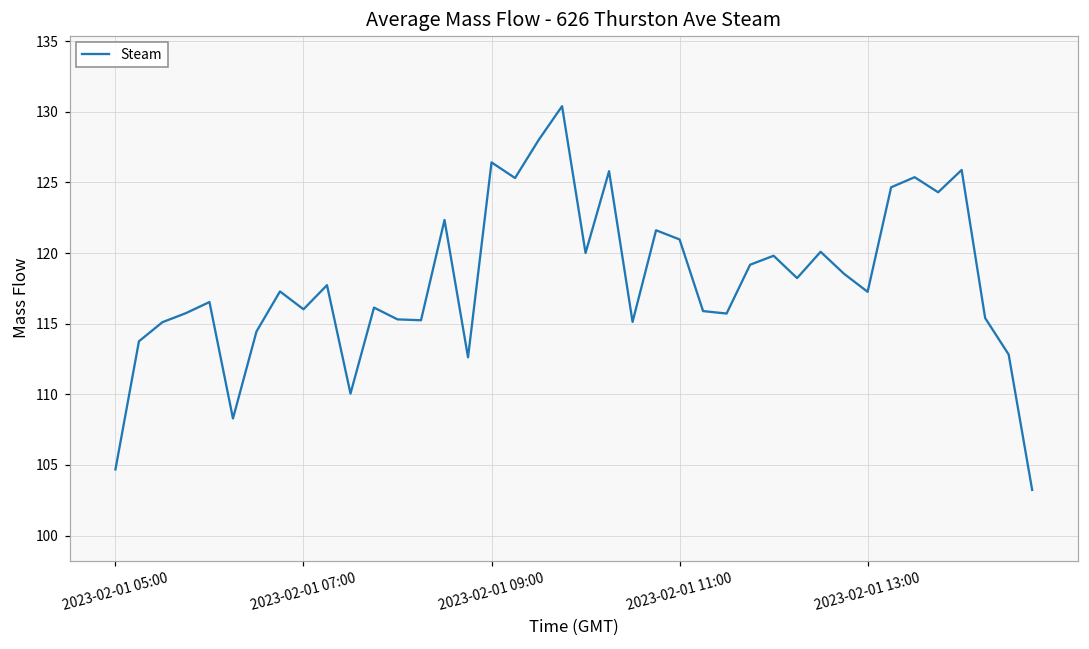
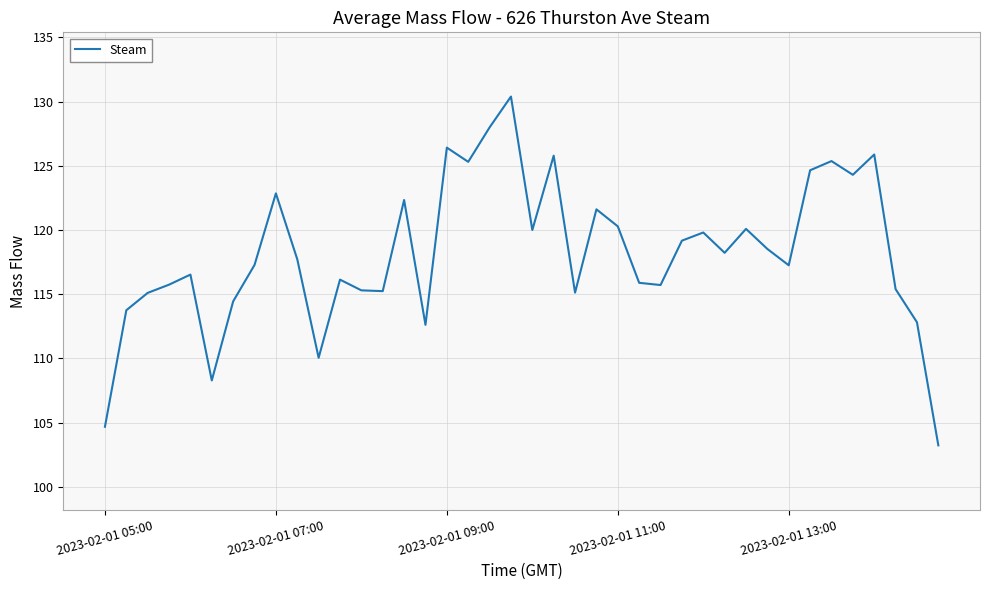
  {
    "2023-02-01 05:00": 104.7,
-   "2023-02-01 07:00": 116.0,
+   "2023-02-01 07:00": 122.9,
    "2023-02-01 09:00": 126.4,
-   "2023-02-01 11:00": 121.0,
+   "2023-02-01 11:00": 120.3,
    "2023-02-01 13:00": 117.3
  }
